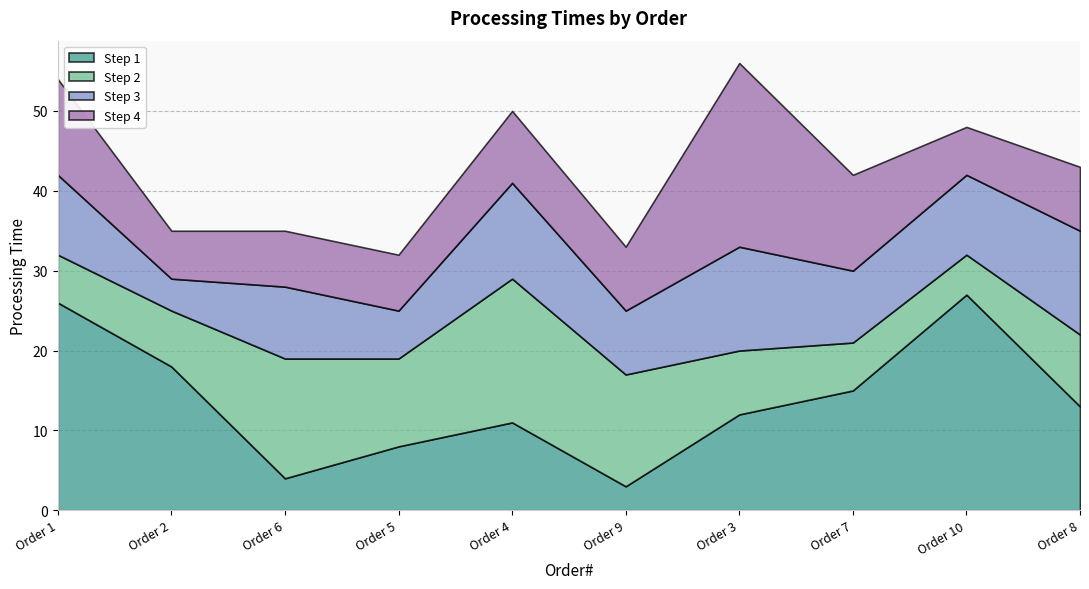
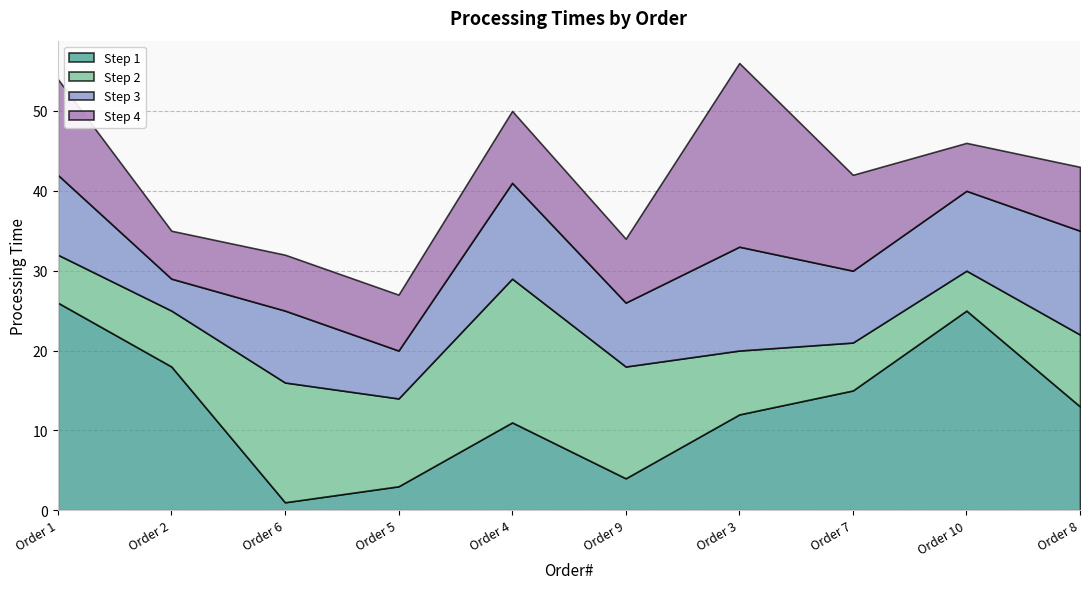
  {
    "Step 1": {
      "Order 1": 26,
      "Order 2": 18,
-     "Order 6": 4,
-     "Order 5": 8,
+     "Order 6": 1,
+     "Order 5": 3,
      "Order 4": 11,
-     "Order 9": 3,
+     "Order 9": 4,
      "Order 3": 12,
      "Order 7": 15,
-     "Order 10": 27,
+     "Order 10": 25,
      "Order 8": 13
    },
    "Step 2": {
      "Order 1": 6,
      "Order 2": 7,
      "Order 6": 15,
      "Order 5": 11,
      "Order 4": 18,
      "Order 9": 14,
      "Order 3": 8,
      "Order 7": 6,
      "Order 10": 5,
      "Order 8": 9
    }
  }
